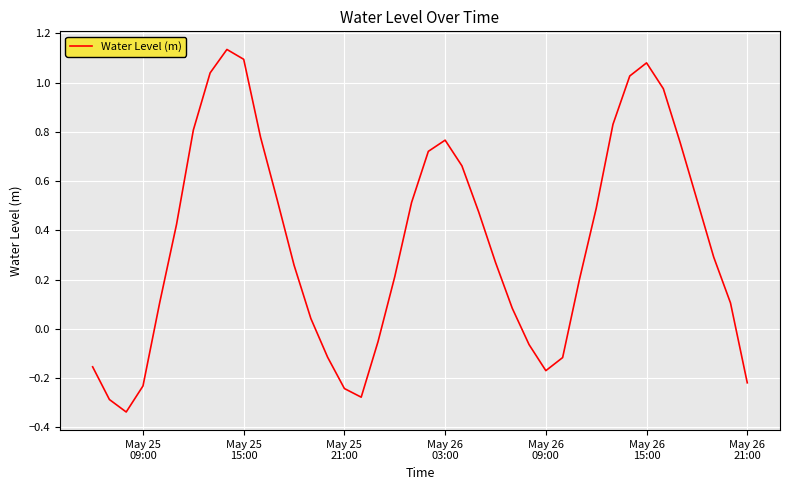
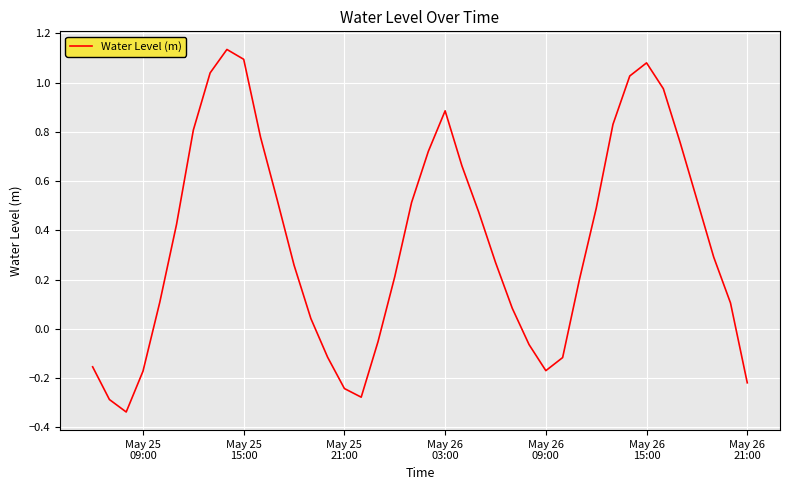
  {
-   "May 25 09:00": -0.23,
+   "May 25 09:00": -0.17,
    "May 25 15:00": 1.10,
    "May 25 21:00": -0.24,
-   "May 26 03:00": 0.77,
+   "May 26 03:00": 0.89,
    "May 26 09:00": -0.17,
    "May 26 15:00": 1.08,
    "May 26 21:00": -0.22
  }
